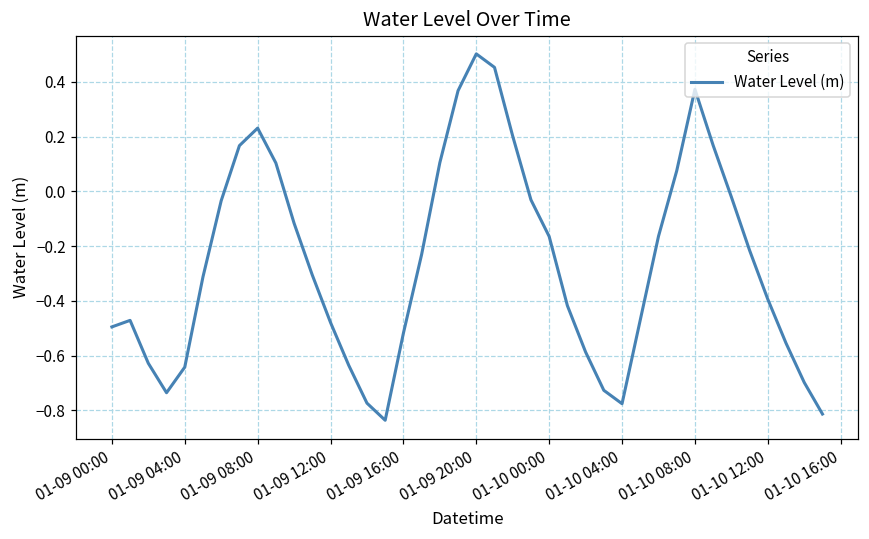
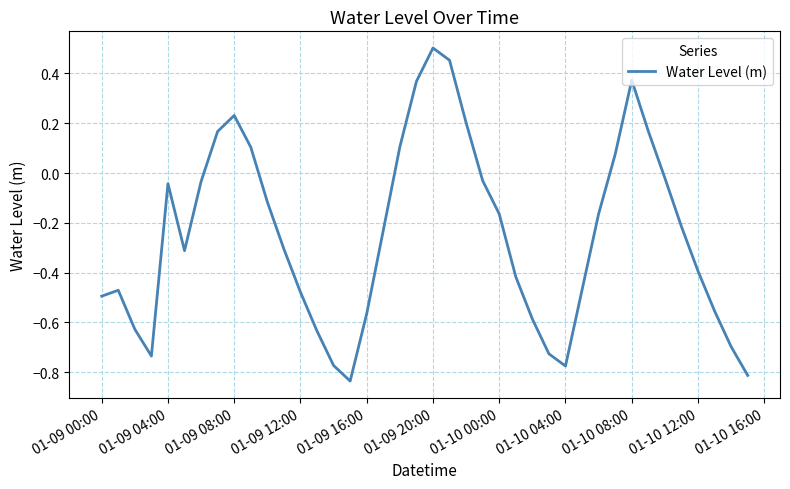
  {
    "01-09 00:00": -0.49,
-   "01-09 04:00": -0.64,
+   "01-09 04:00": -0.04,
    "01-09 08:00": 0.23,
    "01-09 12:00": -0.48,
-   "01-09 16:00": -0.52,
+   "01-09 16:00": -0.57,
    "01-09 20:00": 0.50,
    "01-10 00:00": -0.16,
    "01-10 04:00": -0.78,
    "01-10 12:00": -0.39
  }
